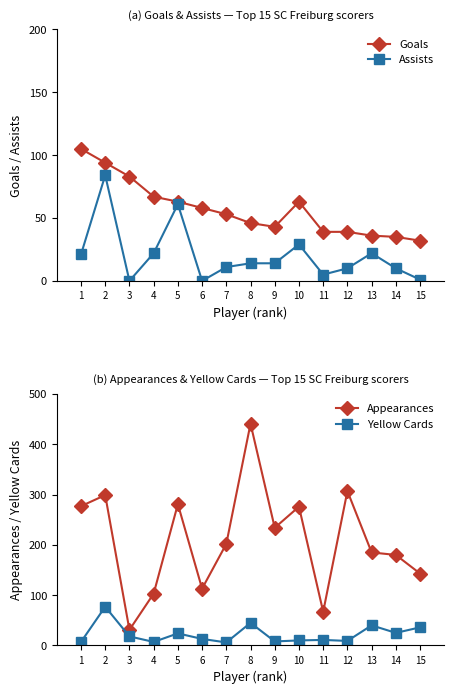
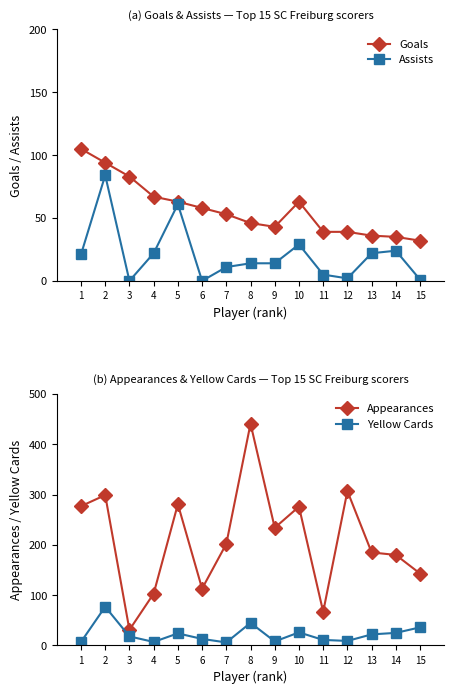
  {
    "(a) Goals & Assists — Top 15 SC Freiburg scorers": {
      "Goals": {
        "1": 105,
        "2": 94,
        "3": 83,
        "4": 67,
        "6": 58,
        "7": 53,
        "8": 46,
        "9": 43,
        "10": 63,
        "11": 39,
        "12": 39,
        "13": 36,
        "14": 35,
        "15": 32
      },
      "Assists": {
        "1": 21,
        "2": 84,
        "3": 0,
        "4": 22,
        "6": 0,
        "7": 11,
        "8": 14,
        "9": 14,
        "10": 29,
        "11": 5,
-       "12": 10,
+       "12": 2,
        "13": 22,
-       "14": 10,
+       "14": 24,
        "15": 1
      }
    },
    "(b) Appearances & Yellow Cards — Top 15 SC Freiburg scorers": {
      "Appearances": {
        "1": 280,
        "2": 300,
        "3": 30,
        "4": 100,
        "5": 280,
        "6": 110,
        "7": 200,
        "8": 440,
        "9": 230,
        "10": 280,
        "11": 70,
        "12": 310,
        "13": 190,
        "14": 180,
        "15": 140
      },
      "Yellow Cards": {
        "1": 10,
        "2": 80,
        "3": 20,
        "4": 10,
        "5": 20,
        "6": 10,
        "7": 10,
        "8": 50,
        "9": 10,
-       "10": 10,
+       "10": 30,
        "11": 10,
        "12": 10,
-       "13": 40,
+       "13": 20,
        "14": 30,
        "15": 40
      }
    }
  }
